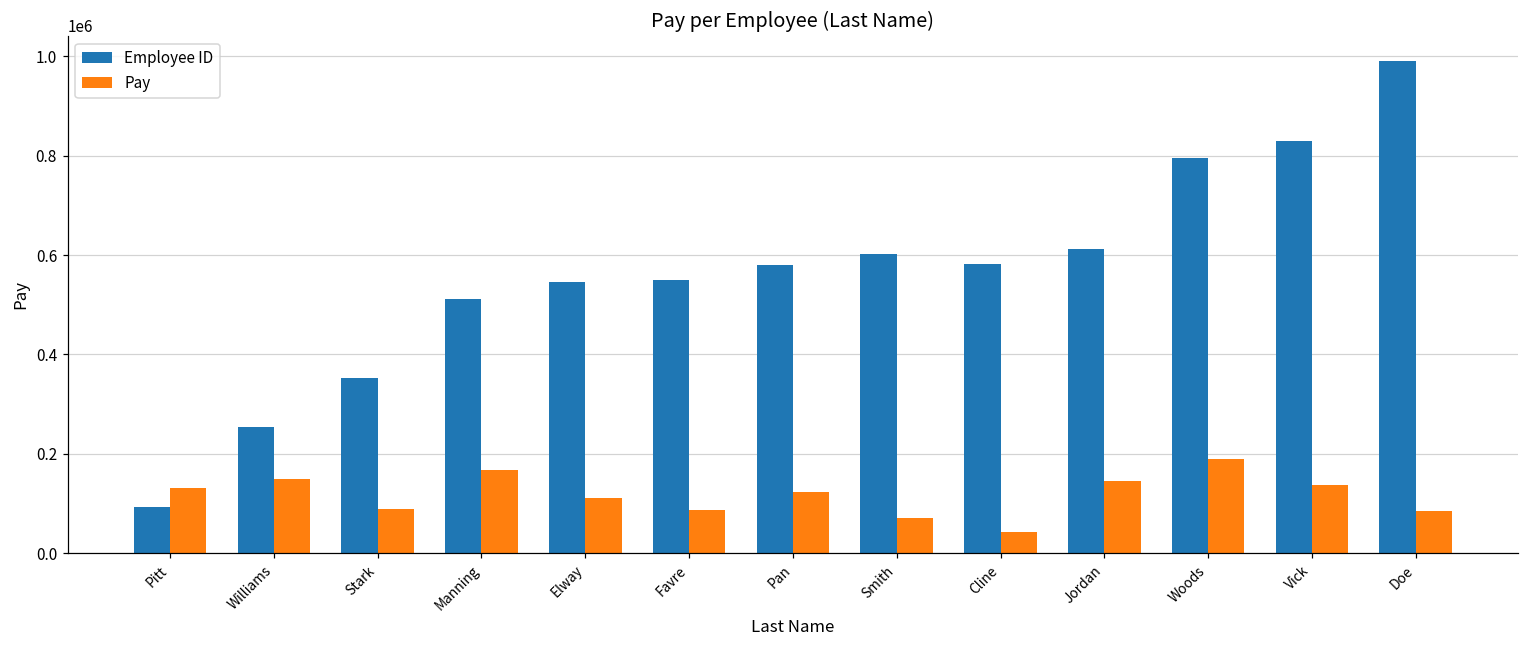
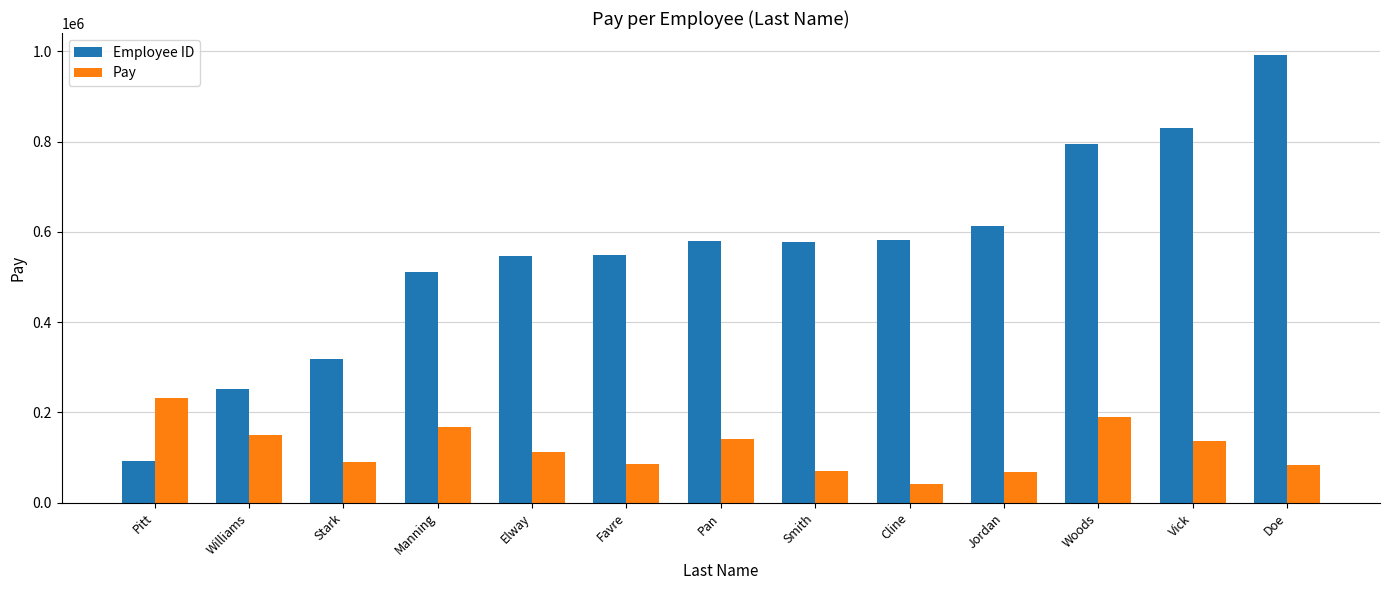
  {
    "Employee ID": {
      "Pitt": 90000,
      "Williams": 250000,
-     "Stark": 350000,
+     "Stark": 320000,
      "Manning": 510000,
      "Elway": 550000,
      "Favre": 550000,
      "Pan": 580000,
-     "Smith": 600000,
+     "Smith": 580000,
      "Cline": 580000,
      "Jordan": 610000,
      "Woods": 800000,
      "Vick": 830000,
      "Doe": 990000
    },
    "Pay": {
-     "Pitt": 130000,
+     "Pitt": 230000,
      "Williams": 150000,
      "Stark": 90000,
      "Manning": 170000,
      "Elway": 110000,
      "Favre": 90000,
-     "Pan": 120000,
+     "Pan": 140000,
      "Smith": 70000,
      "Cline": 40000,
-     "Jordan": 150000,
+     "Jordan": 70000,
      "Woods": 190000,
      "Vick": 140000,
      "Doe": 80000
    }
  }
